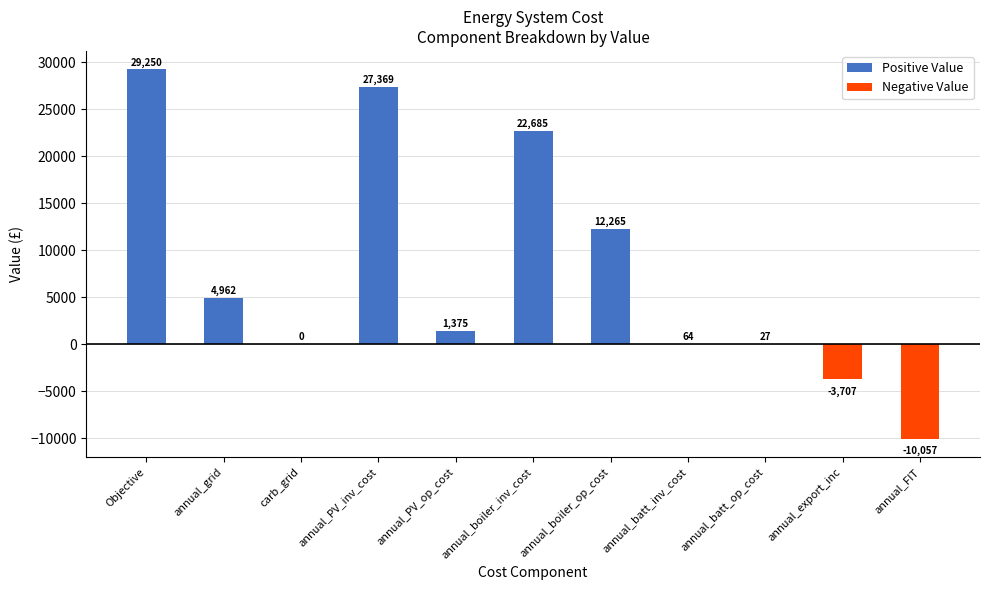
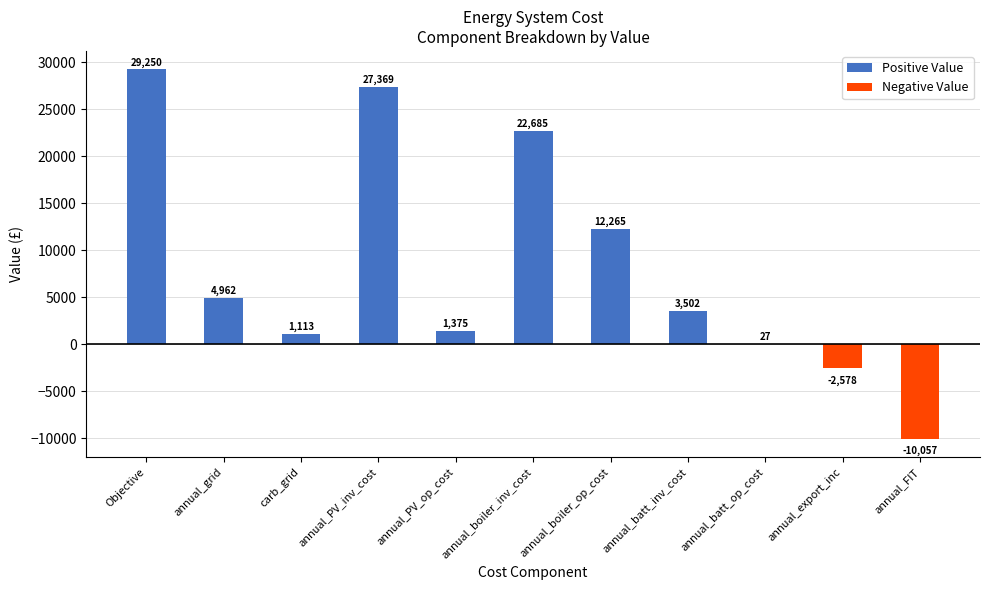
  {
    "Objective": "29,250",
    "annual_grid": "4,962",
-   "carb_grid": "0",
+   "carb_grid": "1,113",
    "annual_PV_inv_cost": "27,369",
    "annual_PV_op_cost": "1,375",
    "annual_boiler_inv_cost": "22,685",
    "annual_boiler_op_cost": "12,265",
-   "annual_batt_inv_cost": "64",
+   "annual_batt_inv_cost": "3,502",
    "annual_batt_op_cost": "27",
-   "annual_export_inc": "-3,707",
+   "annual_export_inc": "-2,578",
    "annual_FIT": "-10,057"
  }
